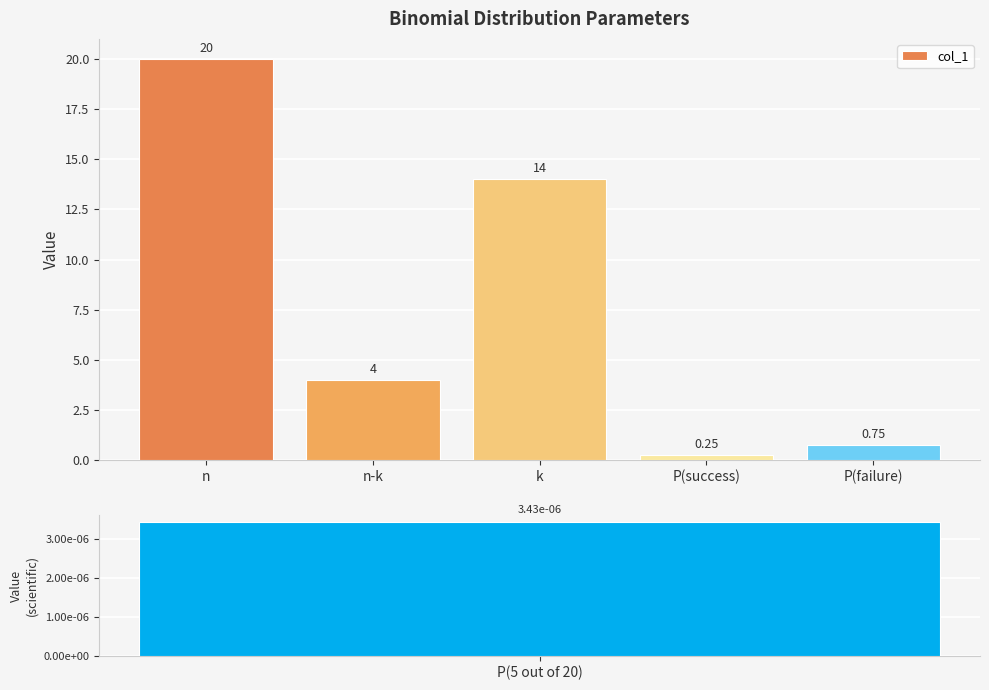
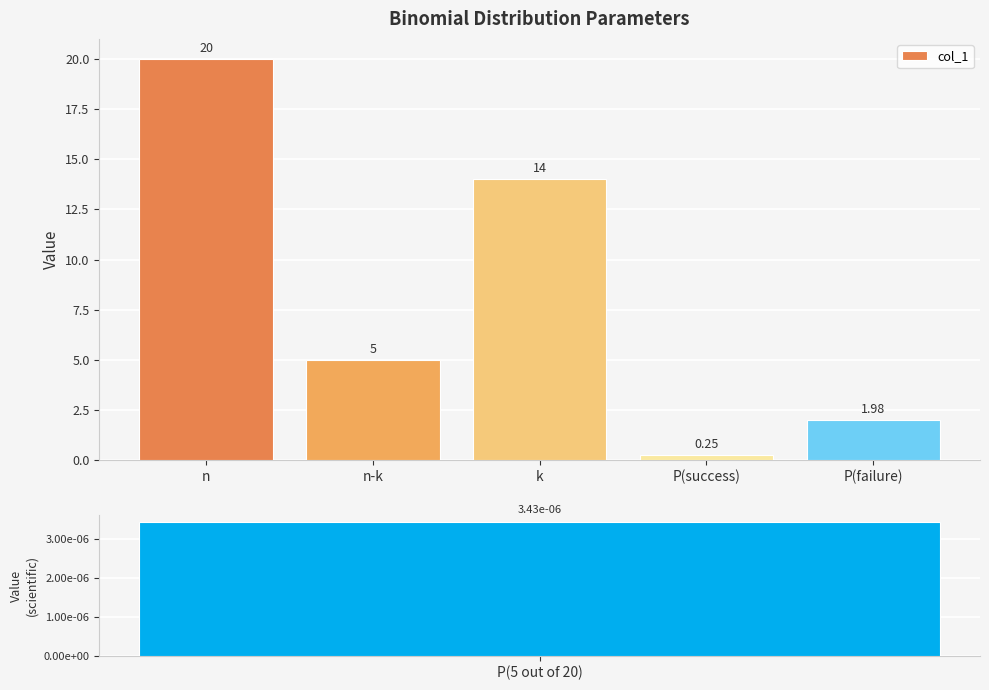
  {
    "Binomial Distribution Parameters": {
      "n": 20,
-     "n-k": 4,
+     "n-k": 5,
      "k": 14,
      "P(success)": 0.25,
-     "P(failure)": 0.75
+     "P(failure)": 1.98
    }
  }
